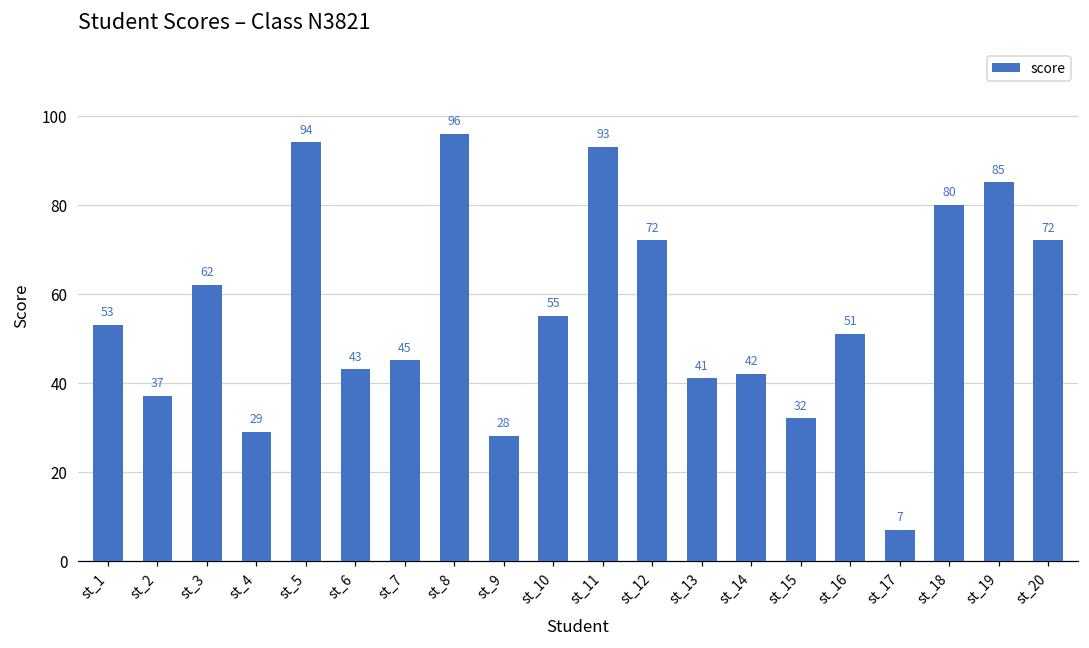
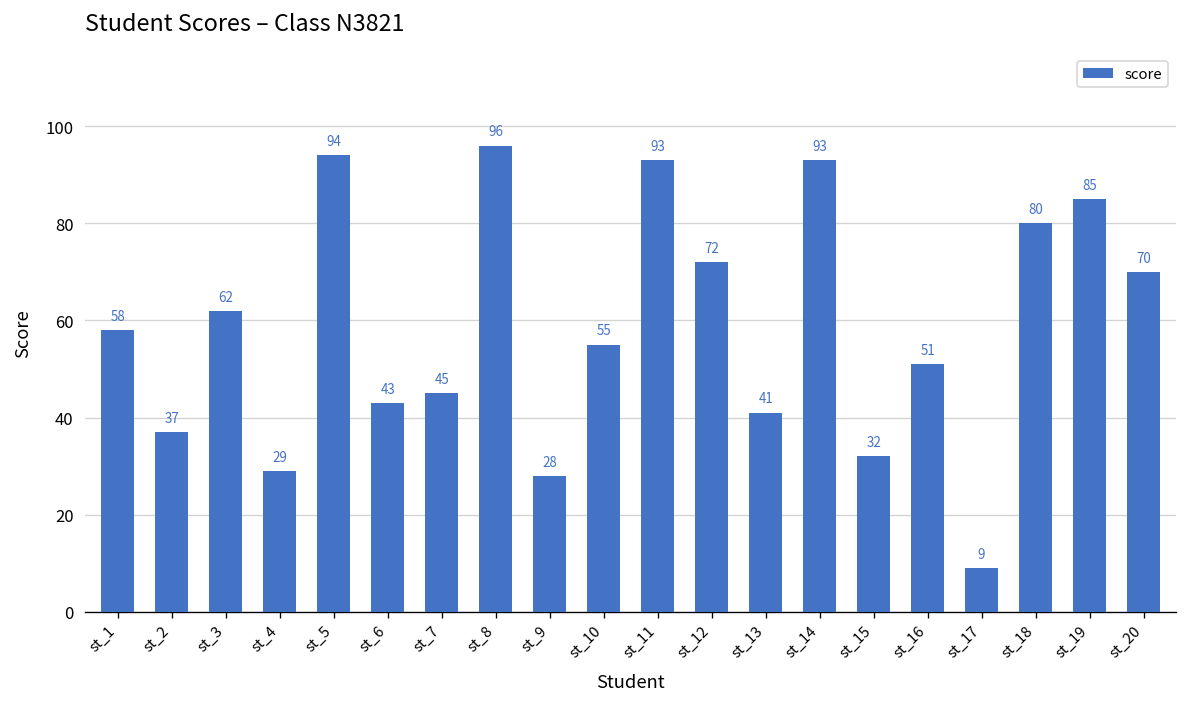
  {
-   "st_1": 53,
+   "st_1": 58,
    "st_2": 37,
    "st_3": 62,
    "st_4": 29,
    "st_5": 94,
    "st_6": 43,
    "st_7": 45,
    "st_8": 96,
    "st_9": 28,
    "st_10": 55,
    "st_11": 93,
    "st_12": 72,
    "st_13": 41,
-   "st_14": 42,
+   "st_14": 93,
    "st_15": 32,
    "st_16": 51,
-   "st_17": 7,
+   "st_17": 9,
    "st_18": 80,
    "st_19": 85,
-   "st_20": 72
+   "st_20": 70
  }
